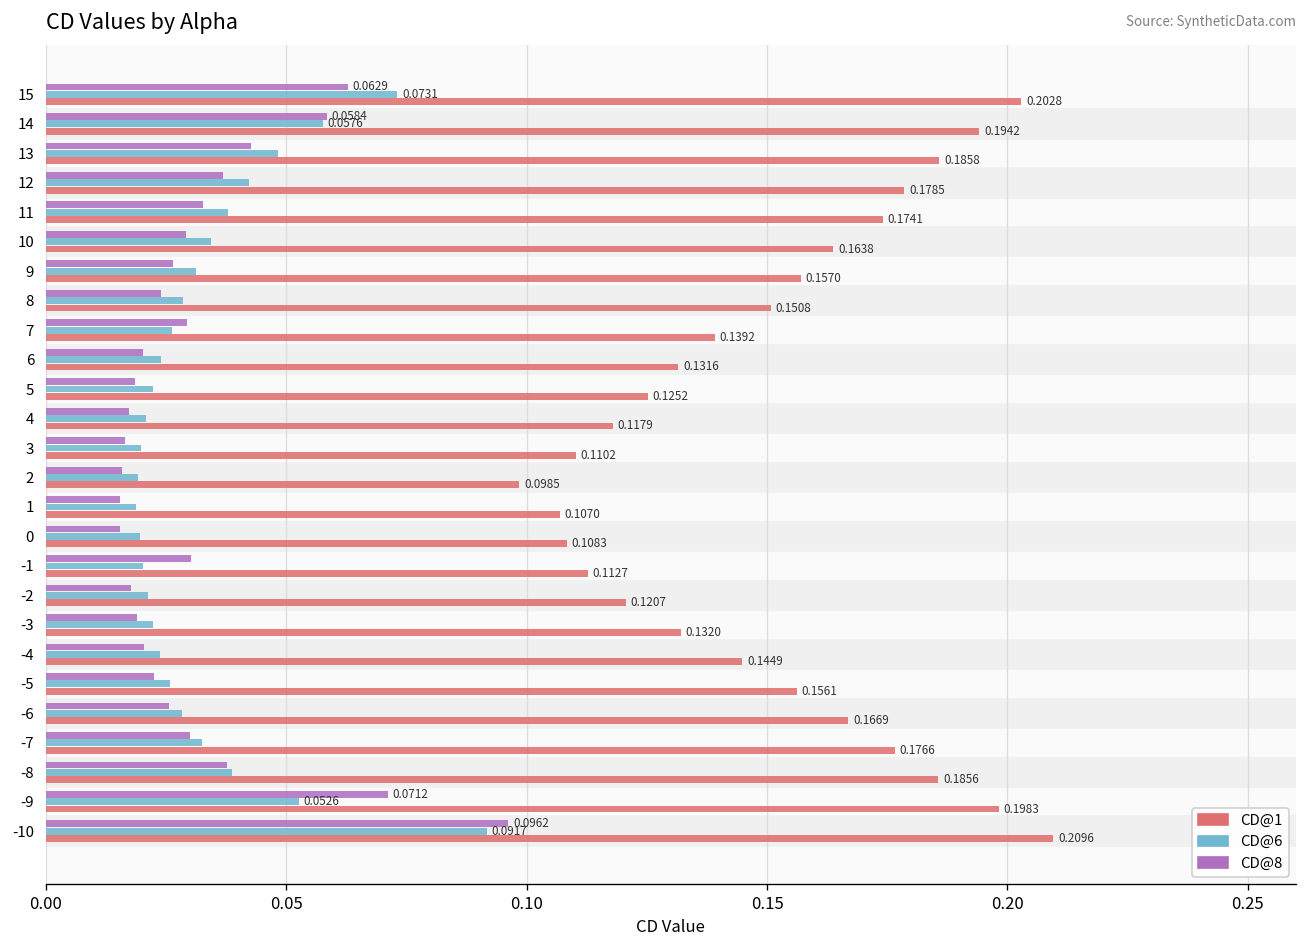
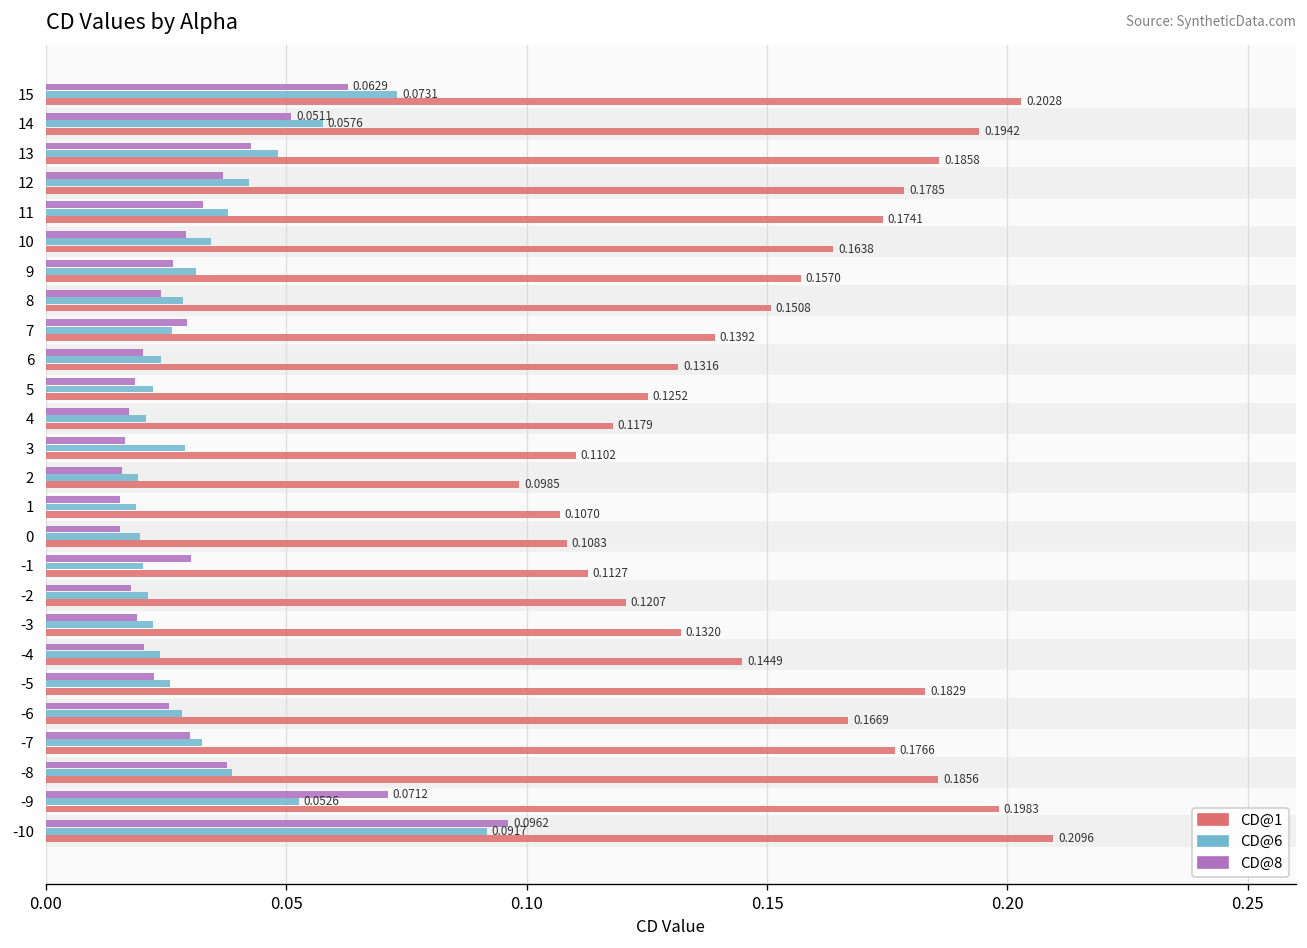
  {
    "CD@1": {
      "15": 0.2028,
      "14": 0.1942,
      "13": 0.1858,
      "12": 0.1785,
      "11": 0.1741,
      "10": 0.1638,
      "9": 0.1570,
      "8": 0.1508,
      "7": 0.1392,
      "6": 0.1316,
      "5": 0.1252,
      "4": 0.1179,
      "3": 0.1102,
      "2": 0.0985,
      "1": 0.1070,
      "0": 0.1083,
      "-1": 0.1127,
      "-2": 0.1207,
      "-3": 0.1320,
      "-4": 0.1449,
-     "-5": 0.1561,
+     "-5": 0.1829,
      "-6": 0.1669,
      "-7": 0.1766,
      "-8": 0.1856,
      "-9": 0.1983,
      "-10": 0.2096
    },
    "CD@6": {
      "13": 0.048,
      "12": 0.042,
      "11": 0.038,
      "10": 0.034,
      "9": 0.031,
      "8": 0.029,
      "7": 0.026,
      "6": 0.024,
      "5": 0.022,
      "4": 0.021,
-     "3": 0.020,
+     "3": 0.029,
      "2": 0.019,
      "1": 0.019,
      "0": 0.020,
      "-1": 0.020,
      "-2": 0.021,
      "-3": 0.022,
      "-4": 0.024,
      "-5": 0.026,
      "-6": 0.028,
      "-7": 0.032,
      "-8": 0.039
    },
    "CD@8": {
      "15": 0.0629,
-     "14": 0.0584,
+     "14": 0.0511,
      "-9": 0.0712
    }
  }
